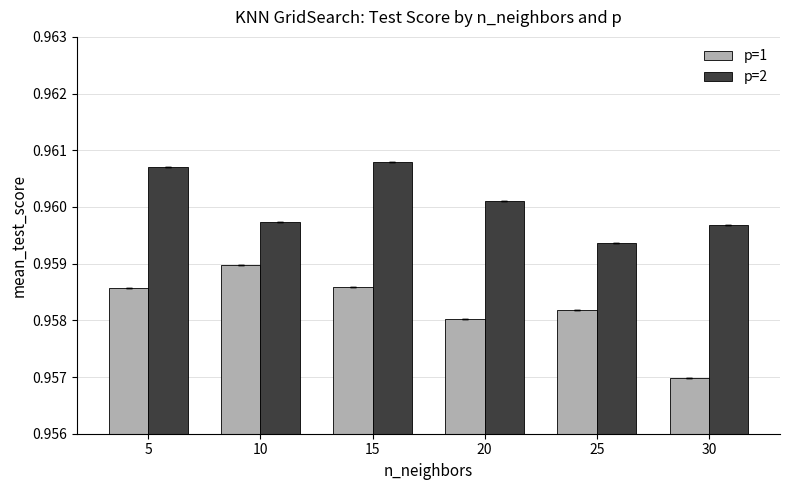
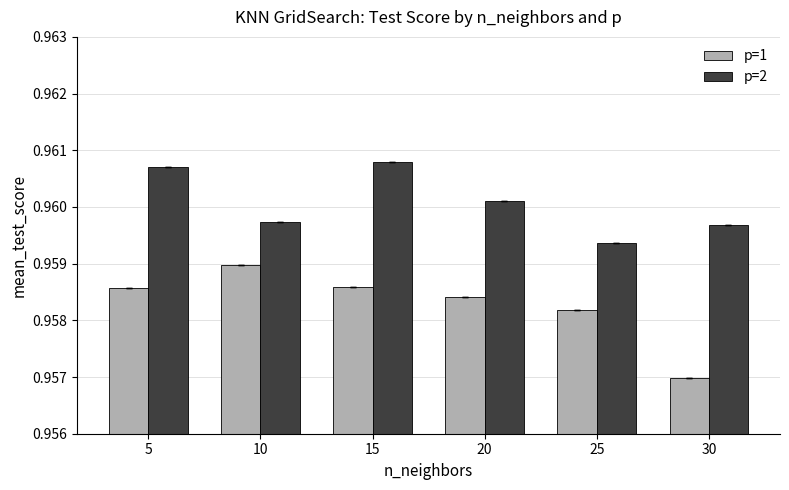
  {
    "p=1": {
      "5": 0.9586,
      "10": 0.9590,
      "15": 0.9586,
-     "20": 0.9580,
+     "20": 0.9584,
      "25": 0.9582,
      "30": 0.9570
    },
    "p=2": {
      "5": 0.9607,
      "10": 0.9597,
      "15": 0.9608,
      "20": 0.9601,
      "25": 0.9594,
      "30": 0.9597
    }
  }
